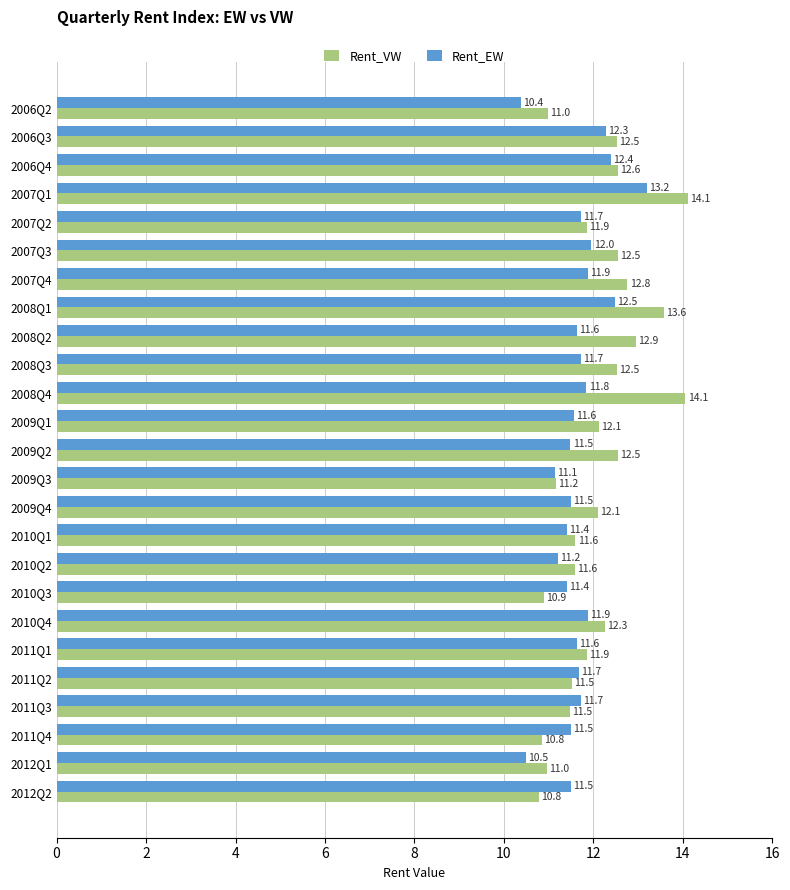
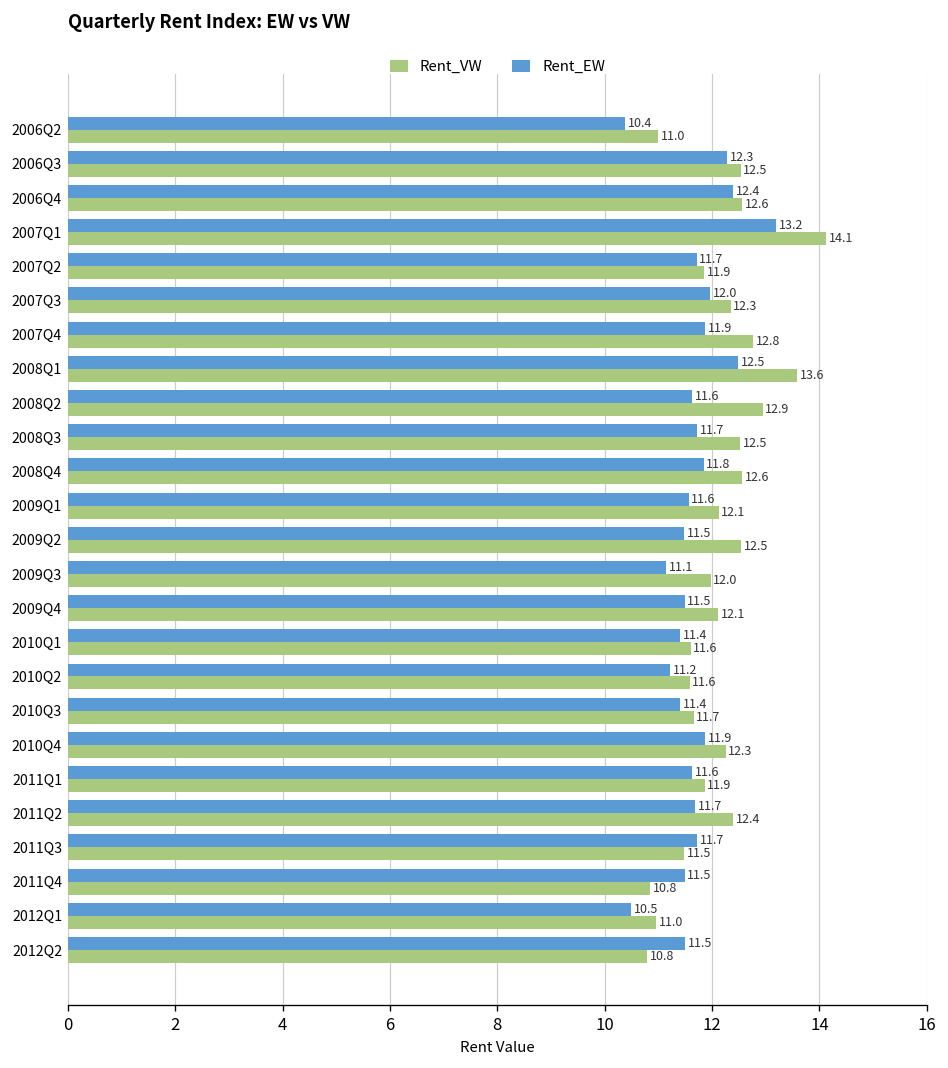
  {
    "Rent_VW": {
      "2006Q2": 11.0,
      "2006Q3": 12.5,
      "2006Q4": 12.6,
      "2007Q1": 14.1,
      "2007Q2": 11.9,
-     "2007Q3": 12.5,
+     "2007Q3": 12.3,
      "2007Q4": 12.8,
      "2008Q1": 13.6,
      "2008Q2": 12.9,
      "2008Q3": 12.5,
-     "2008Q4": 14.1,
+     "2008Q4": 12.6,
      "2009Q1": 12.1,
      "2009Q2": 12.5,
-     "2009Q3": 11.2,
+     "2009Q3": 12.0,
      "2009Q4": 12.1,
      "2010Q1": 11.6,
      "2010Q2": 11.6,
-     "2010Q3": 10.9,
+     "2010Q3": 11.7,
      "2010Q4": 12.3,
      "2011Q1": 11.9,
-     "2011Q2": 11.5,
+     "2011Q2": 12.4,
      "2011Q3": 11.5,
      "2011Q4": 10.8,
      "2012Q1": 11.0,
      "2012Q2": 10.8
    },
    "Rent_EW": {
      "2006Q2": 10.4,
      "2006Q3": 12.3,
      "2006Q4": 12.4,
      "2007Q1": 13.2,
      "2007Q2": 11.7,
      "2007Q3": 12.0,
      "2007Q4": 11.9,
      "2008Q1": 12.5,
      "2008Q2": 11.6,
      "2008Q3": 11.7,
      "2008Q4": 11.8,
      "2009Q1": 11.6,
      "2009Q2": 11.5,
      "2009Q3": 11.1,
      "2009Q4": 11.5,
      "2010Q1": 11.4,
      "2010Q2": 11.2,
      "2010Q3": 11.4,
      "2010Q4": 11.9,
      "2011Q1": 11.6,
      "2011Q2": 11.7,
      "2011Q3": 11.7,
      "2011Q4": 11.5,
      "2012Q1": 10.5,
      "2012Q2": 11.5
    }
  }
